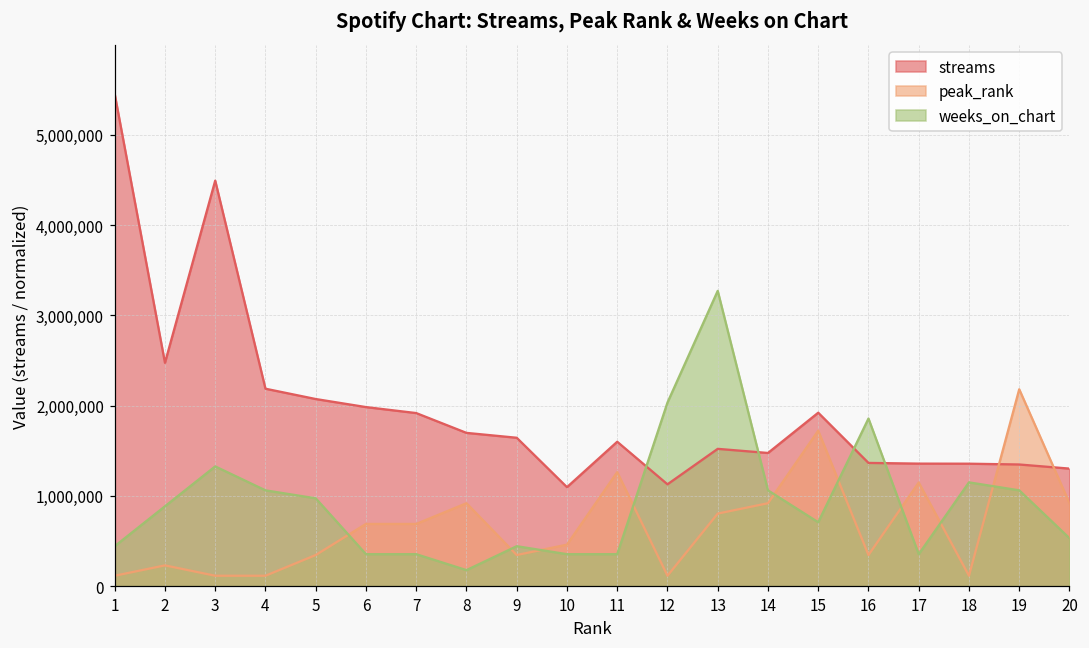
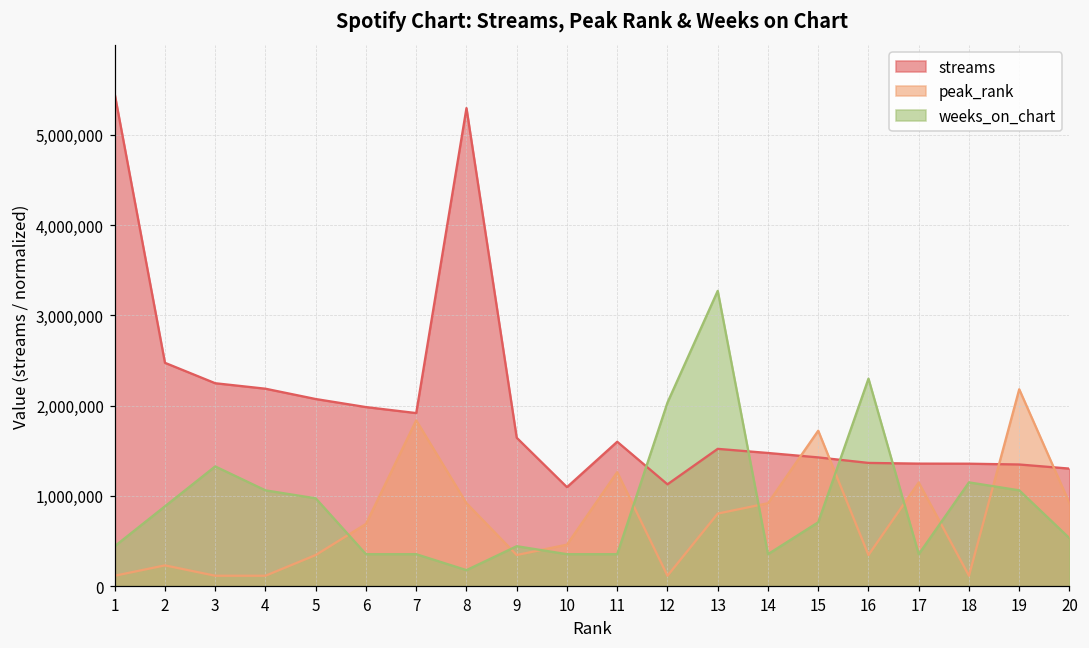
  {
    "streams": {
      "1": "5,500,000",
      "2": "2,500,000",
-     "3": "4,500,000",
+     "3": "2,200,000",
      "4": "2,200,000",
      "5": "2,100,000",
      "6": "2,000,000",
      "7": "1,900,000",
-     "8": "1,700,000",
+     "8": "5,300,000",
      "9": "1,600,000",
      "10": "1,100,000",
      "11": "1,600,000",
      "12": "1,100,000",
      "13": "1,500,000",
      "14": "1,500,000",
-     "15": "1,900,000",
+     "15": "1,400,000",
      "16": "1,400,000",
      "17": "1,400,000",
      "18": "1,400,000",
      "19": "1,300,000",
      "20": "1,300,000"
    },
    "peak_rank": {
      "1": "100,000",
      "2": "200,000",
      "3": "100,000",
      "4": "100,000",
      "5": "300,000",
      "6": "700,000",
-     "7": "700,000",
+     "7": "1,800,000",
      "8": "900,000",
      "9": "300,000",
      "10": "500,000",
      "11": "1,300,000",
      "12": "100,000",
      "13": "800,000",
      "14": "900,000",
      "15": "1,700,000",
      "16": "300,000",
      "17": "1,100,000",
      "18": "100,000",
      "19": "2,200,000",
      "20": "900,000"
    },
    "weeks_on_chart": {
      "1": "400,000",
      "2": "900,000",
      "3": "1,300,000",
      "4": "1,100,000",
      "5": "1,000,000",
      "6": "400,000",
      "7": "400,000",
      "8": "200,000",
      "9": "400,000",
      "10": "400,000",
      "11": "400,000",
      "12": "2,000,000",
      "13": "3,300,000",
-     "14": "1,100,000",
+     "14": "400,000",
      "15": "700,000",
-     "16": "1,900,000",
+     "16": "2,300,000",
      "17": "400,000",
      "18": "1,100,000",
      "19": "1,100,000",
      "20": "500,000"
    }
  }
